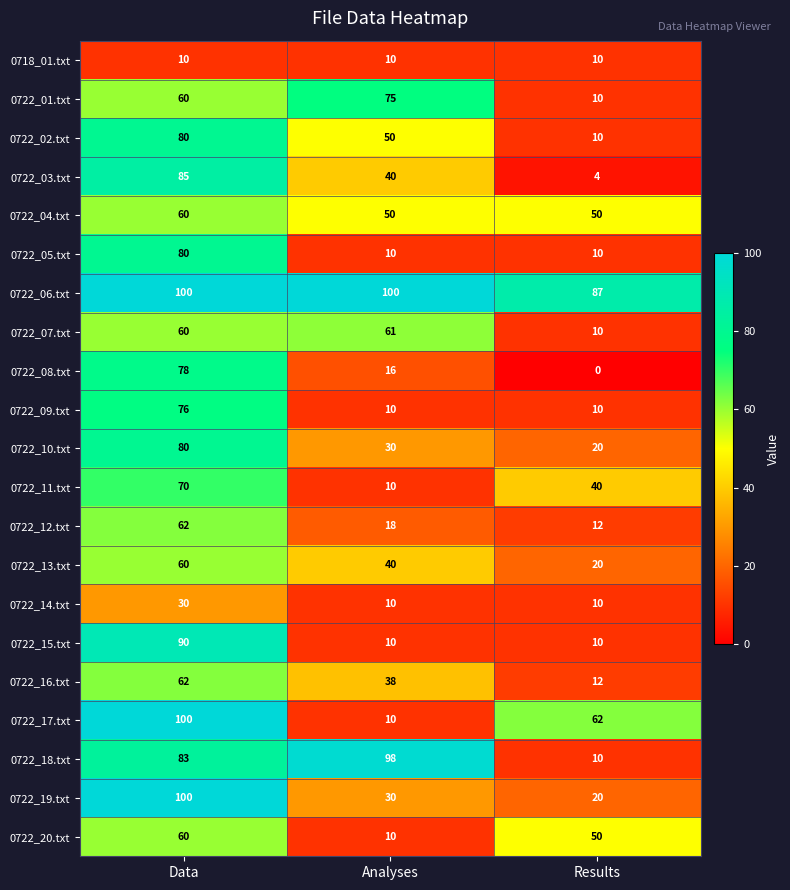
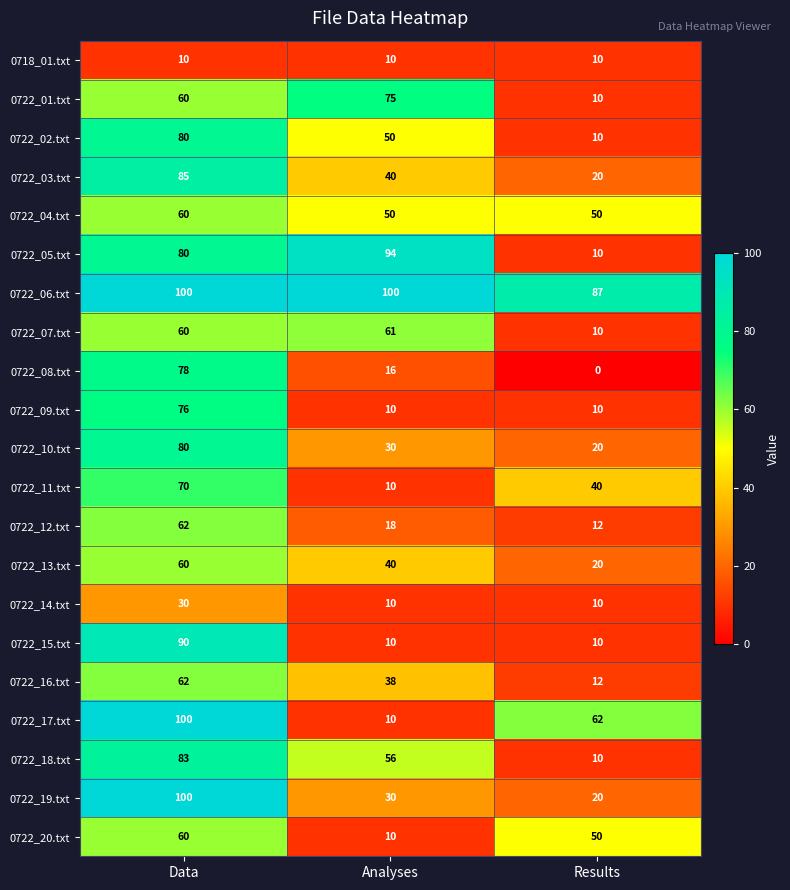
  {
    "0718_01.txt": {
      "Data": 10,
      "Analyses": 10,
      "Results": 10
    },
    "0722_01.txt": {
      "Data": 60,
      "Analyses": 75,
      "Results": 10
    },
    "0722_02.txt": {
      "Data": 80,
      "Analyses": 50,
      "Results": 10
    },
    "0722_03.txt": {
      "Data": 85,
      "Analyses": 40,
-     "Results": 4
+     "Results": 20
    },
    "0722_04.txt": {
      "Data": 60,
      "Analyses": 50,
      "Results": 50
    },
    "0722_05.txt": {
      "Data": 80,
-     "Analyses": 10,
+     "Analyses": 94,
      "Results": 10
    },
    "0722_06.txt": {
      "Data": 100,
      "Analyses": 100,
      "Results": 87
    },
    "0722_07.txt": {
      "Data": 60,
      "Analyses": 61,
      "Results": 10
    },
    "0722_08.txt": {
      "Data": 78,
      "Analyses": 16,
      "Results": 0
    },
    "0722_09.txt": {
      "Data": 76,
      "Analyses": 10,
      "Results": 10
    },
    "0722_10.txt": {
      "Data": 80,
      "Analyses": 30,
      "Results": 20
    },
    "0722_11.txt": {
      "Data": 70,
      "Analyses": 10,
      "Results": 40
    },
    "0722_12.txt": {
      "Data": 62,
      "Analyses": 18,
      "Results": 12
    },
    "0722_13.txt": {
      "Data": 60,
      "Analyses": 40,
      "Results": 20
    },
    "0722_14.txt": {
      "Data": 30,
      "Analyses": 10,
      "Results": 10
    },
    "0722_15.txt": {
      "Data": 90,
      "Analyses": 10,
      "Results": 10
    },
    "0722_16.txt": {
      "Data": 62,
      "Analyses": 38,
      "Results": 12
    },
    "0722_17.txt": {
      "Data": 100,
      "Analyses": 10,
      "Results": 62
    },
    "0722_18.txt": {
      "Data": 83,
-     "Analyses": 98,
+     "Analyses": 56,
      "Results": 10
    },
    "0722_19.txt": {
      "Data": 100,
      "Analyses": 30,
      "Results": 20
    },
    "0722_20.txt": {
      "Data": 60,
      "Analyses": 10,
      "Results": 50
    }
  }
